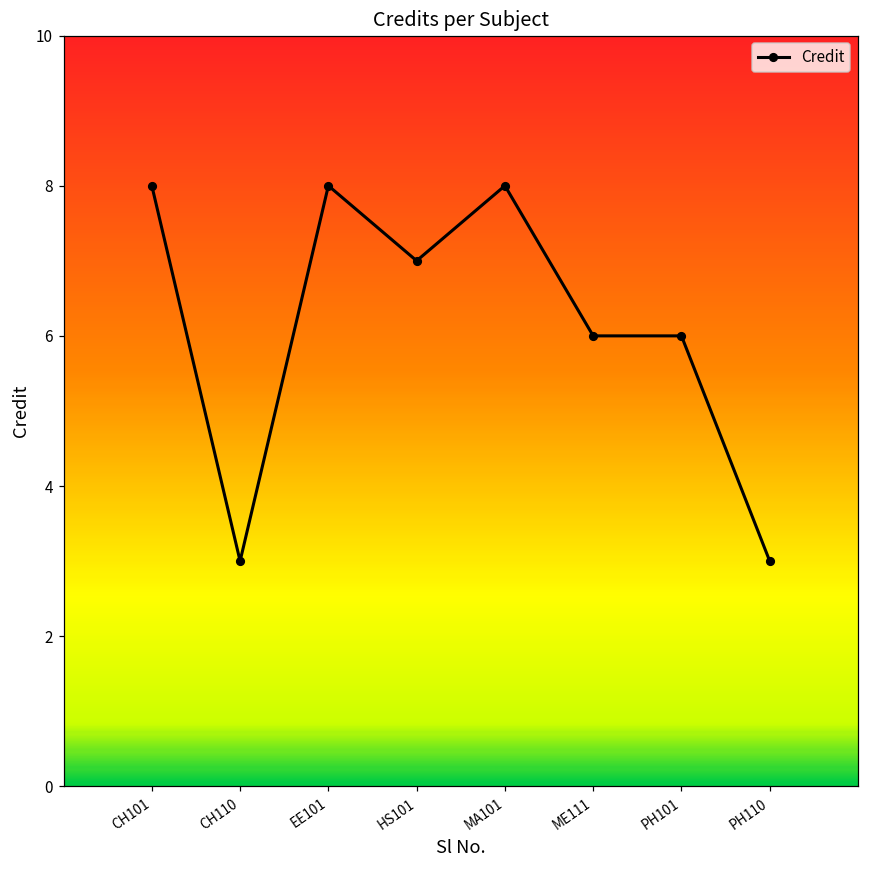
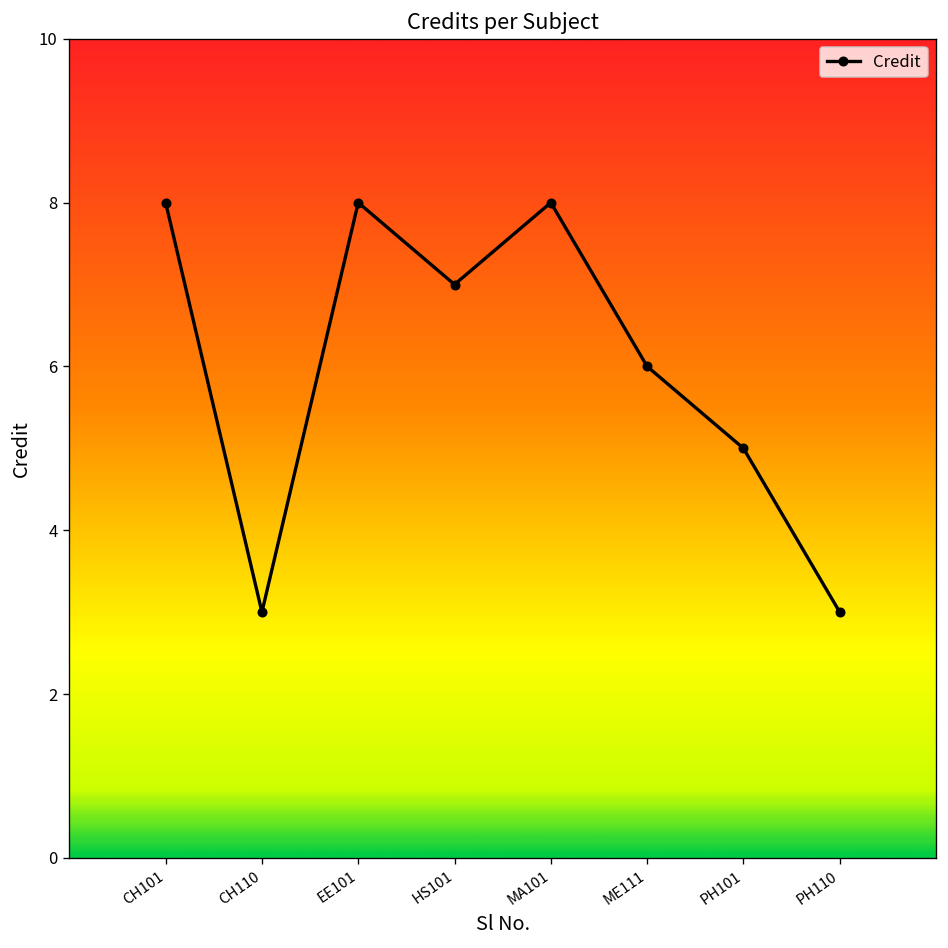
  {
    "CH101": 8,
    "CH110": 3,
    "EE101": 8,
    "HS101": 7,
    "MA101": 8,
    "ME111": 6,
-   "PH101": 6,
+   "PH101": 5,
    "PH110": 3
  }
